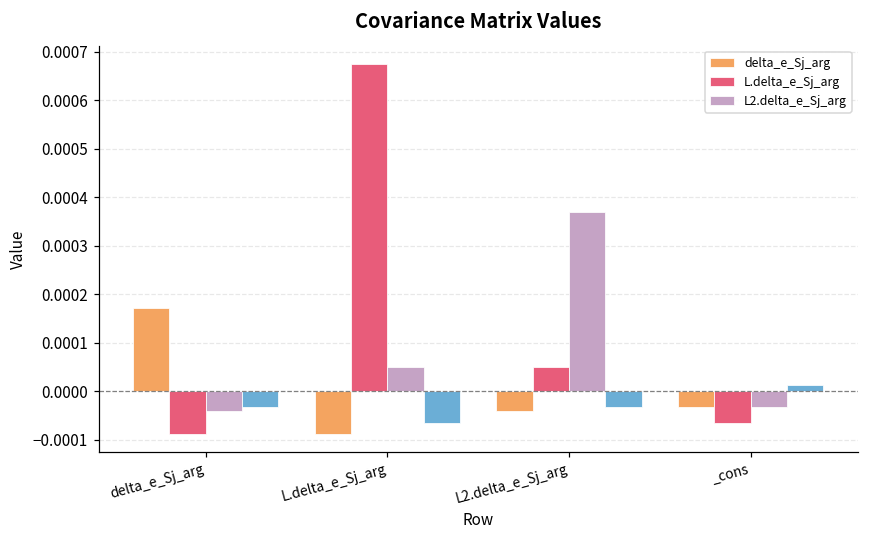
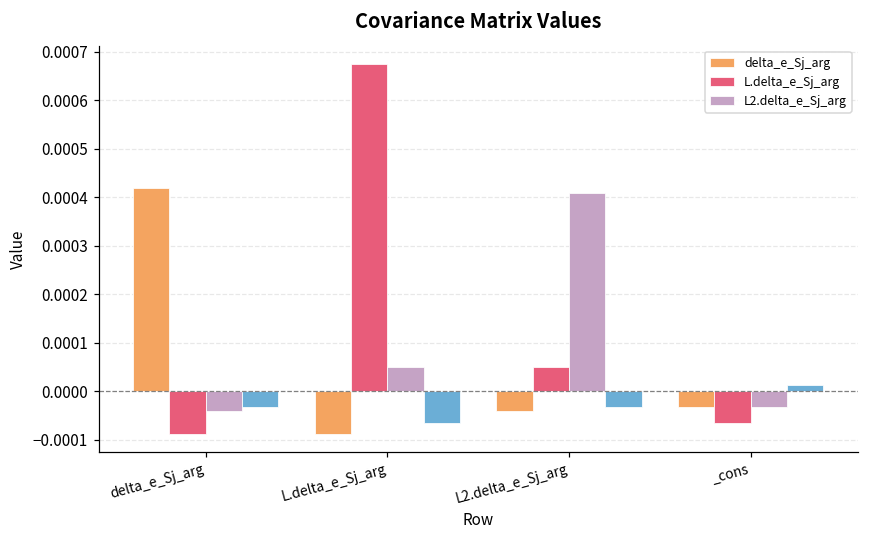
  {
    "delta_e_Sj_arg": {
-     "delta_e_Sj_arg": 0.00017,
+     "delta_e_Sj_arg": 0.00042,
      "L.delta_e_Sj_arg": -0.00009,
      "L2.delta_e_Sj_arg": -0.00004,
      "_cons": -0.00003
    },
    "L.delta_e_Sj_arg": {
      "delta_e_Sj_arg": -0.00009,
      "L.delta_e_Sj_arg": 0.00067,
      "L2.delta_e_Sj_arg": 0.00005,
      "_cons": -0.00006
    },
    "L2.delta_e_Sj_arg": {
      "delta_e_Sj_arg": -0.00004,
      "L.delta_e_Sj_arg": 0.00005,
-     "L2.delta_e_Sj_arg": 0.00037,
+     "L2.delta_e_Sj_arg": 0.00041,
      "_cons": -0.00003
    }
  }
